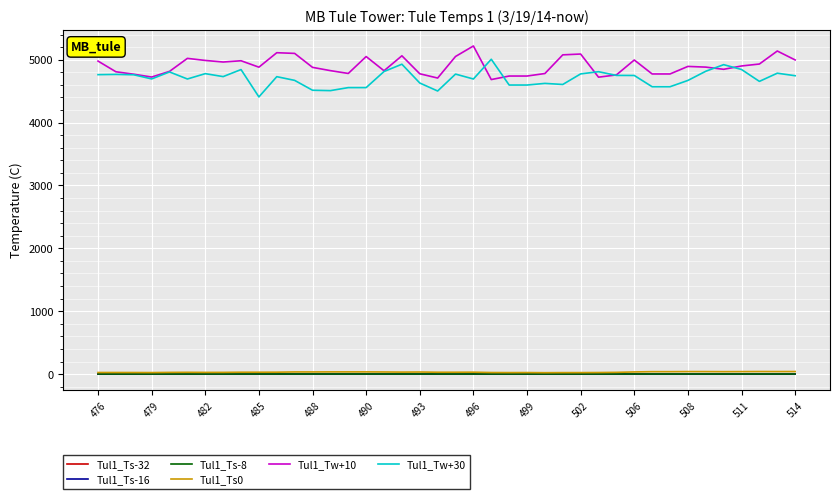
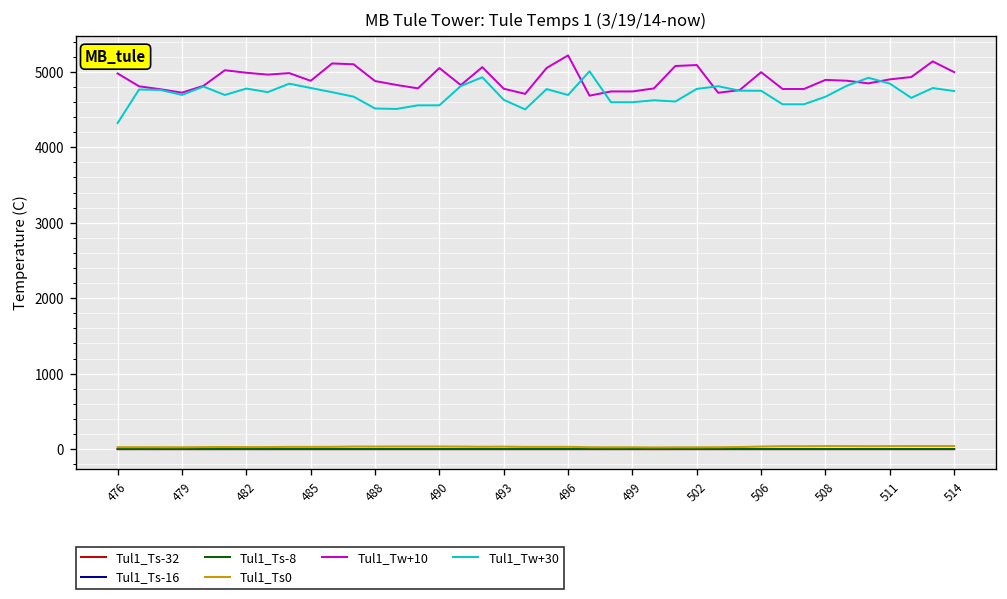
  {
    "Tul1_Ts-8": {
      "514": 0
    },
    "Tul1_Ts0": {
      "514": 0
    },
    "Tul1_Tw+10": {
      "476": 5000,
      "482": 5000,
      "485": 4900,
      "488": 4900,
      "490": 5100,
      "493": 4800,
      "496": 5200,
      "499": 4700,
      "502": 5100,
      "506": 5000,
      "508": 4900,
      "511": 4900,
      "514": 5000
    },
    "Tul1_Tw+30": {
-     "476": 4800,
+     "476": 4300,
      "482": 4800,
-     "485": 4400,
+     "485": 4800,
      "488": 4500,
      "490": 4600,
      "493": 4600,
      "496": 4700,
      "499": 4600,
      "502": 4800,
      "506": 4700,
      "508": 4700,
      "511": 4800,
      "514": 4700
    }
  }
